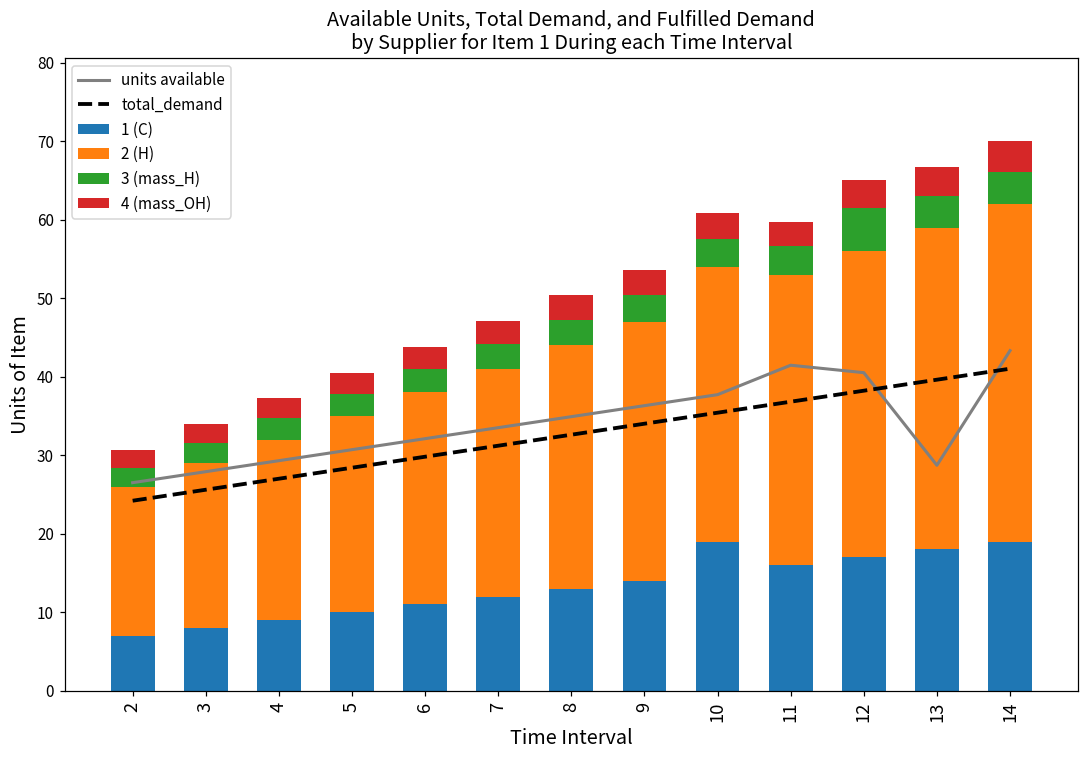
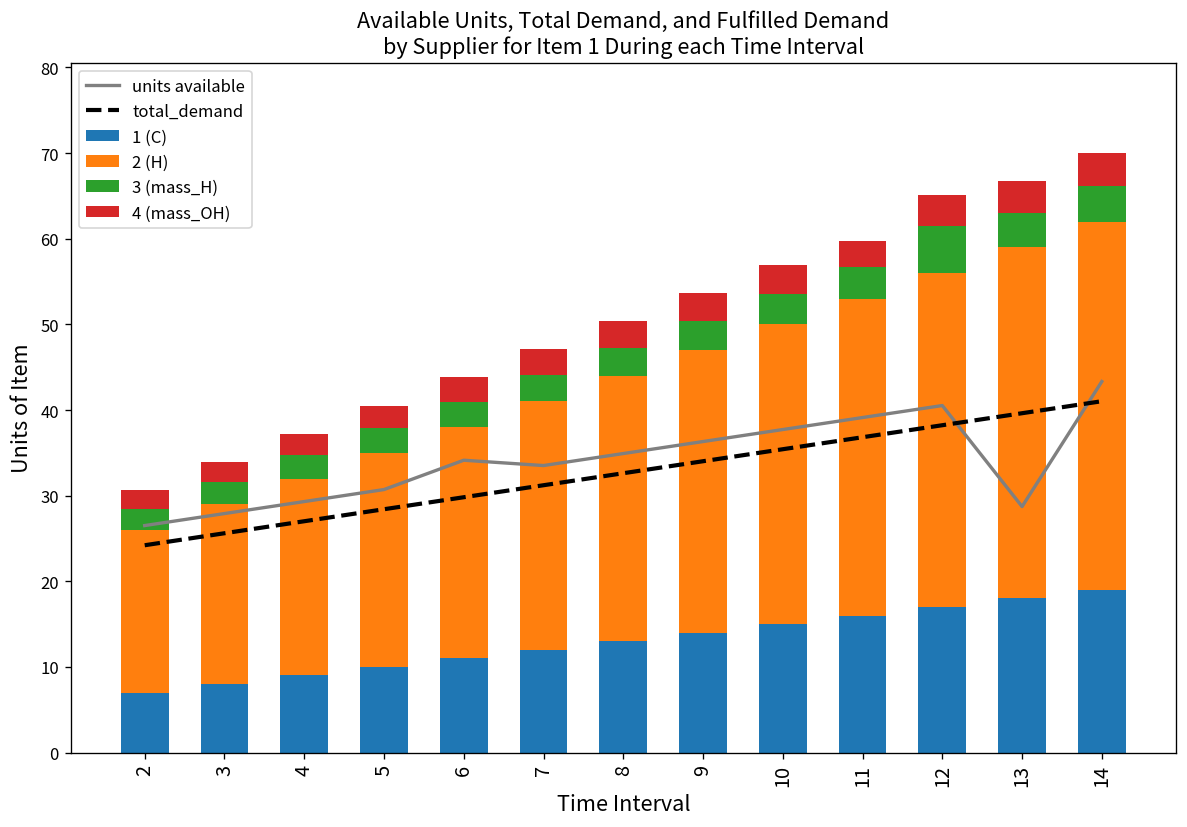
  {
    "units available": {
      "2": 27,
      "3": 28,
      "4": 29,
      "5": 31,
-     "6": 32,
+     "6": 34,
      "7": 34,
      "8": 35,
      "9": 36,
      "10": 38,
-     "11": 41,
+     "11": 39,
      "12": 41,
      "13": 29,
      "14": 43
    },
    "1 (C)": {
      "2": 7,
      "3": 8,
      "4": 9,
      "5": 10,
      "6": 11,
      "7": 12,
      "8": 13,
      "9": 14,
-     "10": 19,
+     "10": 15,
      "11": 16,
      "12": 17,
      "13": 18,
      "14": 19
    },
    "total_demand": {
      "2": 24,
      "3": 26,
      "4": 27,
      "5": 28,
      "6": 30,
      "7": 31,
      "8": 33,
      "9": 34,
      "10": 35,
      "11": 37,
      "12": 38,
      "13": 40,
      "14": 41
    },
    "2 (H)": {
      "2": 19,
      "3": 21,
      "4": 23,
      "5": 25,
      "6": 27,
      "7": 29,
      "8": 31,
      "9": 33,
      "10": 35,
      "11": 37,
      "12": 39,
      "13": 41,
      "14": 43
    },
    "3 (mass_H)": {
      "2": 2,
      "3": 3,
      "4": 3,
      "5": 3,
      "6": 3,
      "7": 3,
      "8": 3,
      "9": 3,
      "10": 4,
      "11": 4,
      "12": 5,
      "13": 4,
      "14": 4
    },
    "4 (mass_OH)": {
      "2": 2,
      "3": 2,
      "4": 3,
      "5": 3,
      "6": 3,
      "7": 3,
      "8": 3,
      "9": 3,
      "10": 3,
      "11": 3,
      "12": 4,
      "13": 4,
      "14": 4
    }
  }
